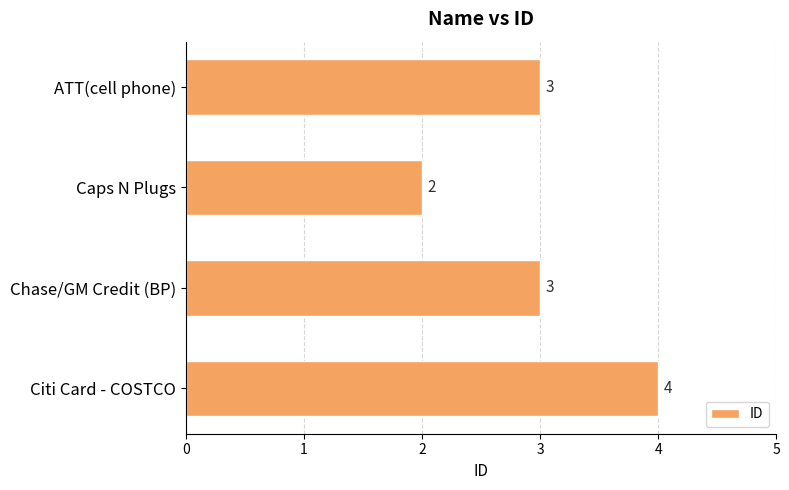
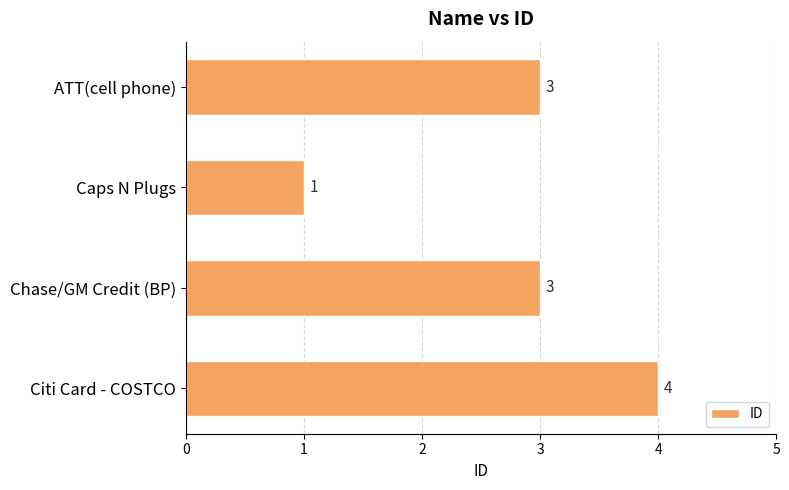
  {
    "ATT(cell phone)": 3,
-   "Caps N Plugs": 2,
+   "Caps N Plugs": 1,
    "Chase/GM Credit (BP)": 3,
    "Citi Card - COSTCO": 4
  }
